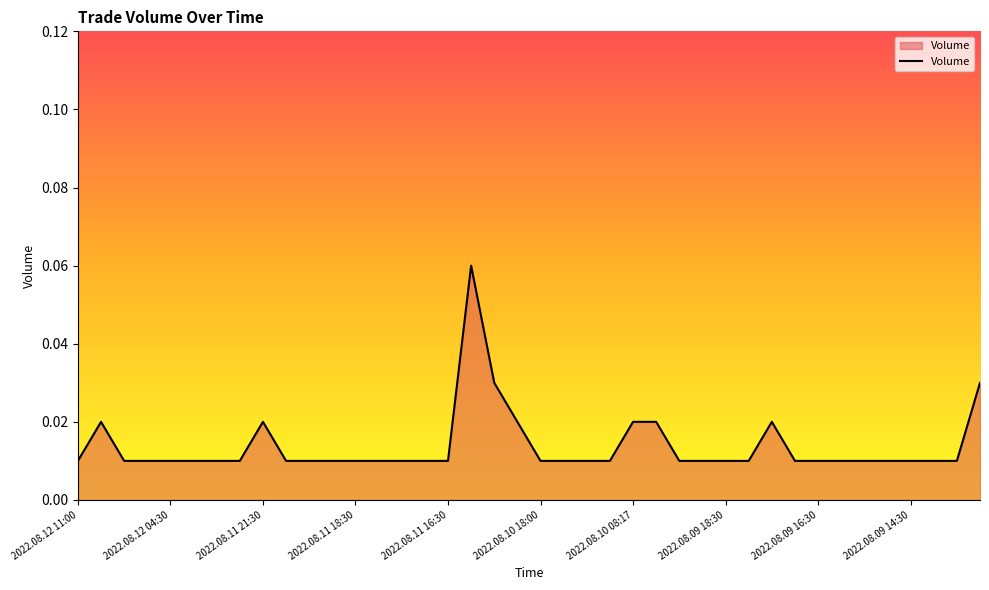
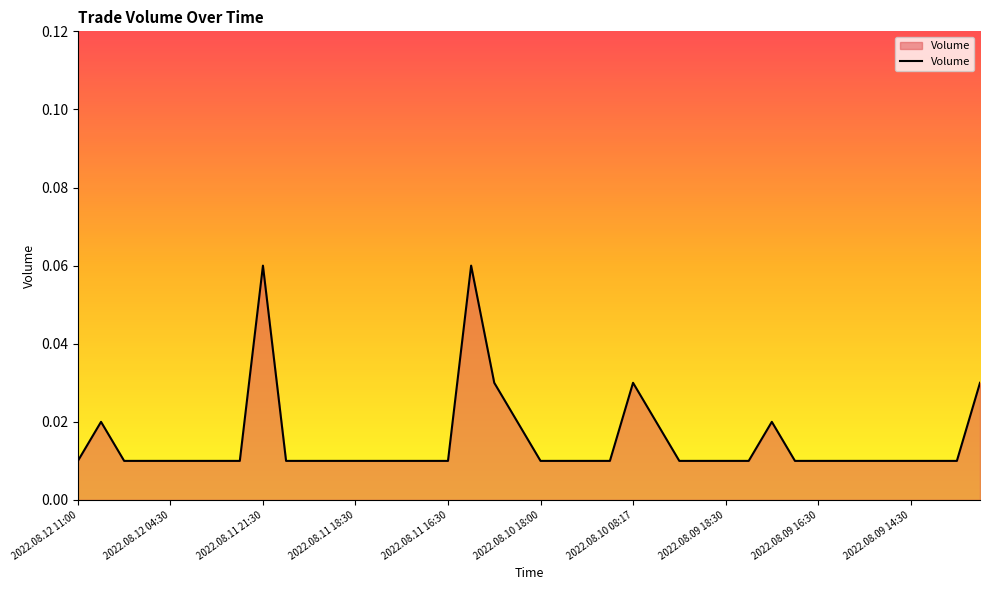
  {
    "2022.08.12 11:00": 0.01,
    "2022.08.12 04:30": 0.01,
-   "2022.08.11 21:30": 0.02,
+   "2022.08.11 21:30": 0.06,
    "2022.08.11 18:30": 0.01,
    "2022.08.11 16:30": 0.01,
    "2022.08.10 18:00": 0.01,
-   "2022.08.10 08:17": 0.02,
+   "2022.08.10 08:17": 0.03,
    "2022.08.09 18:30": 0.01,
    "2022.08.09 16:30": 0.01,
    "2022.08.09 14:30": 0.01
  }
